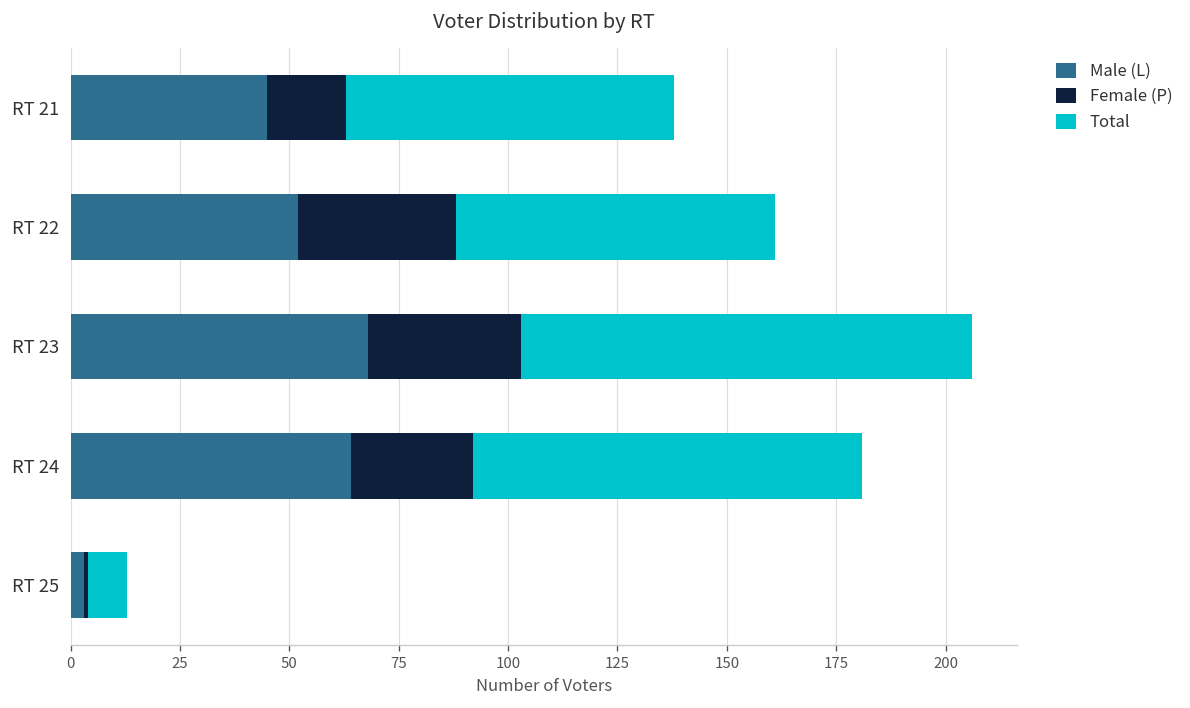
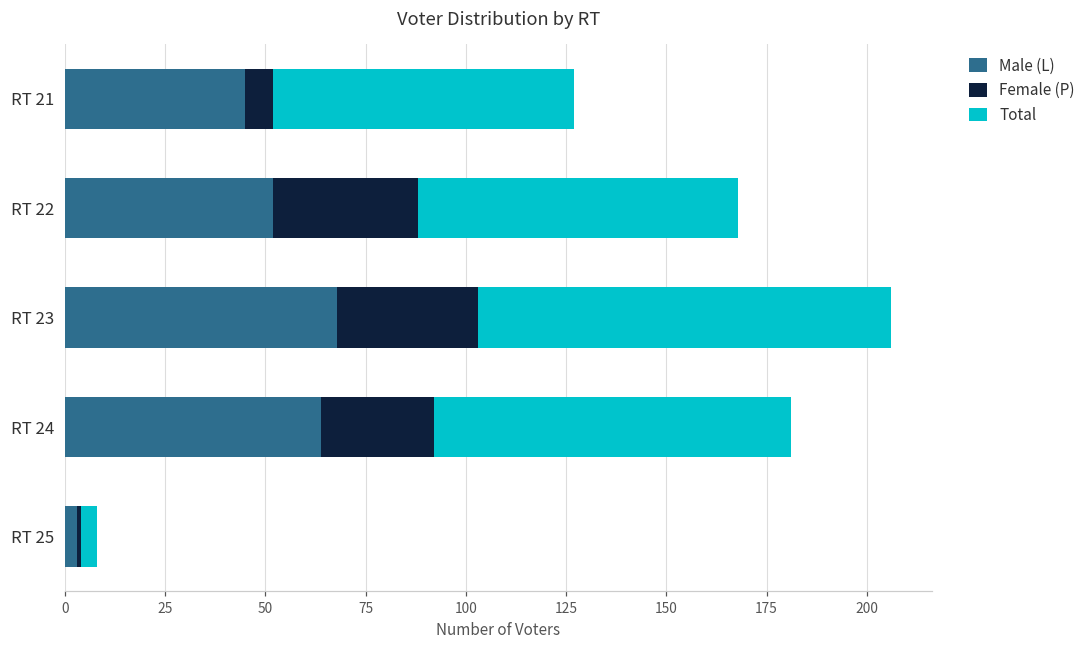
  {
    "Male (L)": {
      "RT 21": 45,
      "RT 22": 52,
      "RT 23": 68,
      "RT 24": 64,
      "RT 25": 3
    },
    "Female (P)": {
-     "RT 21": 18,
+     "RT 21": 7,
      "RT 22": 36,
      "RT 23": 35,
      "RT 24": 28,
      "RT 25": 1
    },
    "Total": {
      "RT 21": 75,
-     "RT 22": 73,
+     "RT 22": 80,
      "RT 23": 103,
      "RT 24": 89,
-     "RT 25": 9
+     "RT 25": 4
    }
  }
